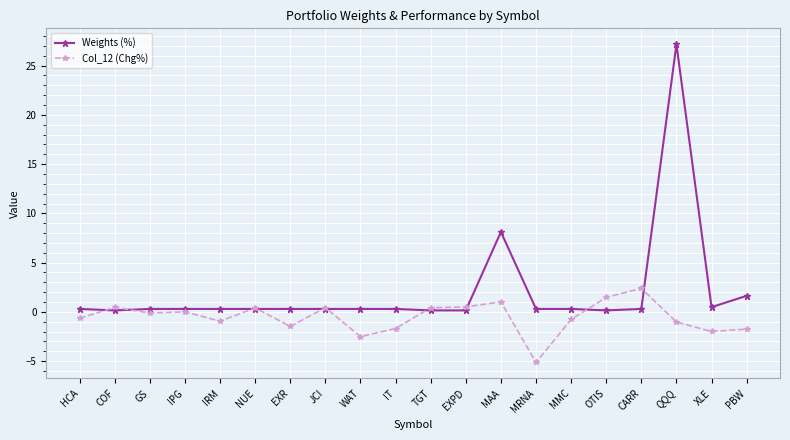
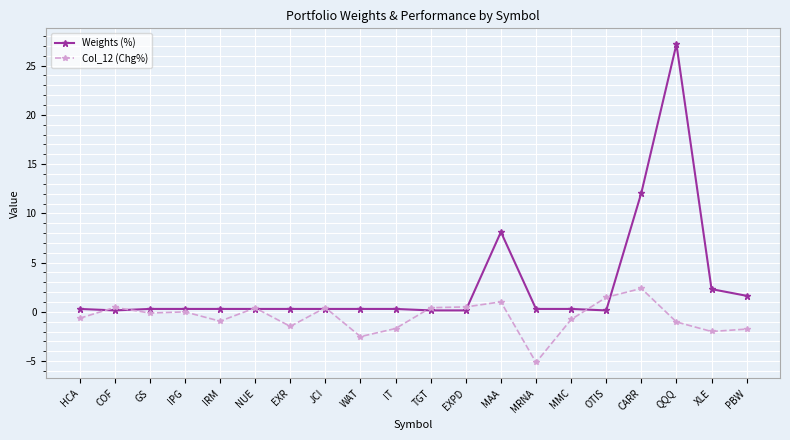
  {
    "Weights (%)": {
      "HCA": 0,
      "COF": 0,
      "GS": 0,
      "IPG": 0,
      "IRM": 0,
      "EXR": 0,
      "WAT": 0,
      "IT": 0,
      "TGT": 0,
      "EXPD": 0,
      "MAA": 8,
      "MRNA": 0,
      "MMC": 0,
      "OTIS": 0,
-     "CARR": 0,
+     "CARR": 12,
      "QQQ": 27,
-     "XLE": 0,
+     "XLE": 2,
      "PBW": 2
    },
    "Col_12 (Chg%)": {
      "HCA": -1,
      "COF": 0,
      "GS": 0,
      "IPG": 0,
      "IRM": -1,
      "EXR": -1,
      "WAT": -3,
      "IT": -2,
      "TGT": 0,
      "EXPD": 1,
      "MAA": 1,
      "MRNA": -5,
      "MMC": -1,
      "OTIS": 1,
      "CARR": 2,
      "QQQ": -1,
      "XLE": -2,
      "PBW": -2
    }
  }
